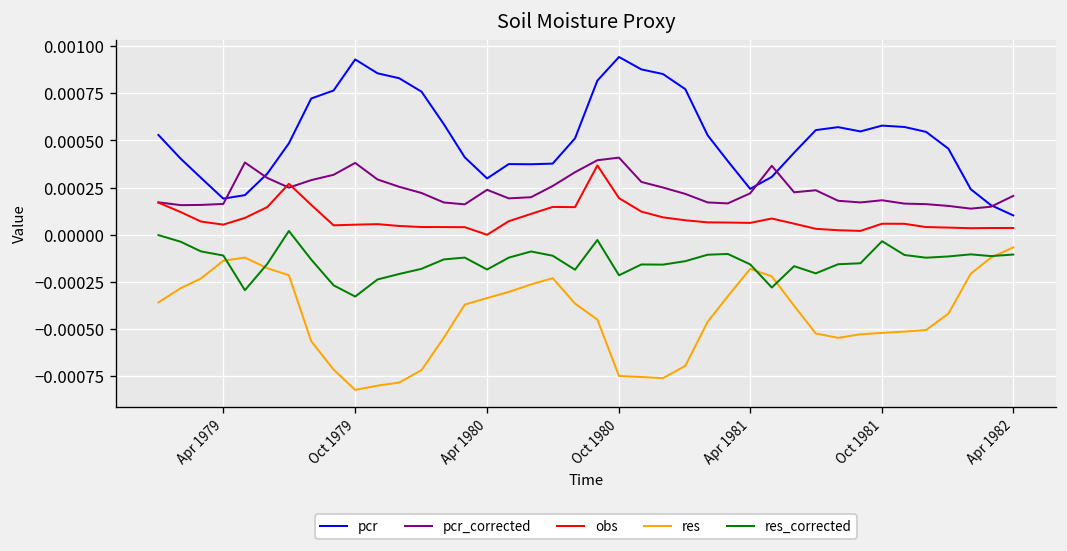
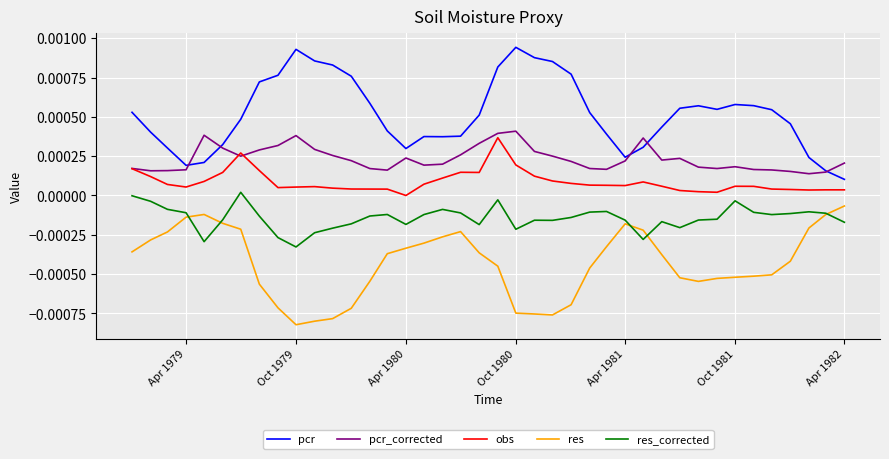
  {
    "pcr": {
      "Apr 1979": 0.00019,
      "Oct 1979": 0.00093,
      "Apr 1980": 0.00030,
      "Oct 1980": 0.00094,
      "Apr 1981": 0.00024,
      "Oct 1981": 0.00058,
      "Apr 1982": 0.00010
    },
    "pcr_corrected": {
      "Apr 1979": 0.00016,
      "Oct 1979": 0.00038,
      "Apr 1980": 0.00024,
      "Oct 1980": 0.00041,
      "Apr 1981": 0.00022,
      "Oct 1981": 0.00018,
      "Apr 1982": 0.00021
    },
    "obs": {
      "Apr 1979": 0.00005,
      "Oct 1979": 0.00005,
      "Apr 1980": 0.00000,
      "Oct 1980": 0.00019,
      "Apr 1981": 0.00006,
      "Oct 1981": 0.00006,
      "Apr 1982": 0.00004
    },
    "res": {
      "Apr 1979": -0.00014,
      "Oct 1979": -0.00082,
      "Apr 1980": -0.00034,
      "Oct 1980": -0.00075,
      "Apr 1981": -0.00018,
      "Oct 1981": -0.00052,
      "Apr 1982": -0.00007
    },
    "res_corrected": {
      "Apr 1979": -0.00011,
      "Oct 1979": -0.00033,
      "Apr 1980": -0.00018,
      "Oct 1980": -0.00021,
      "Apr 1981": -0.00016,
      "Oct 1981": -0.00003,
-     "Apr 1982": -0.00010
+     "Apr 1982": -0.00017
    }
  }
